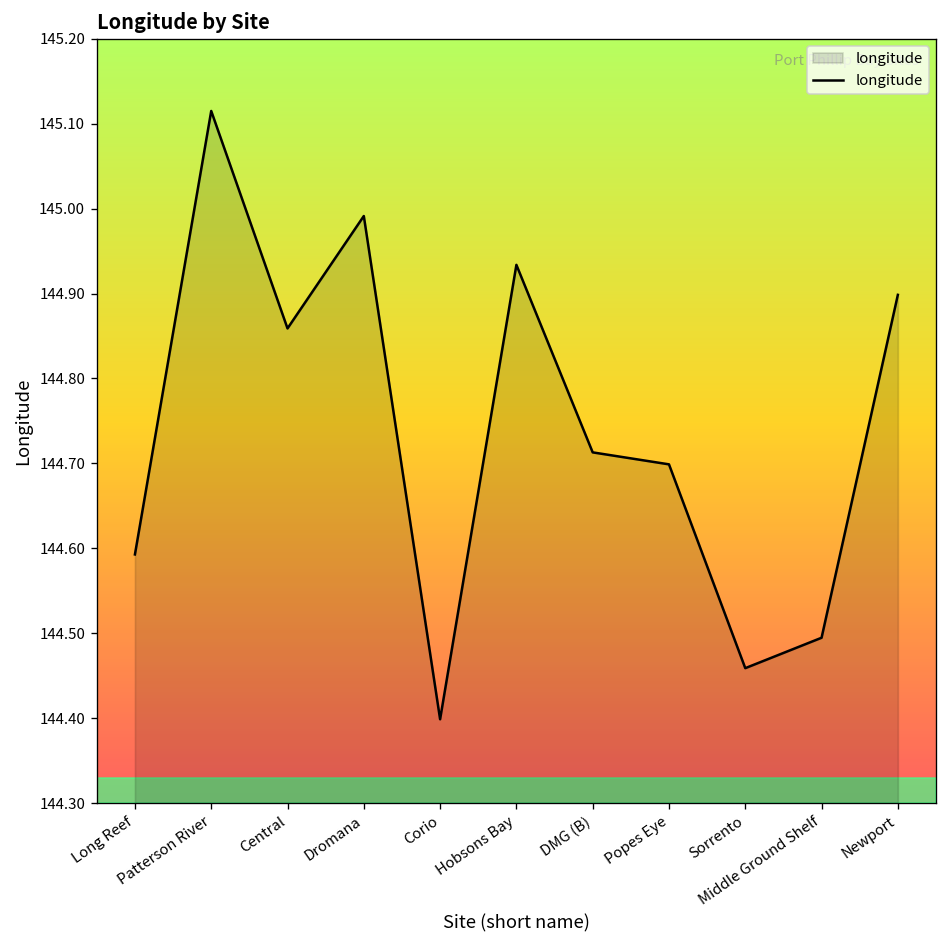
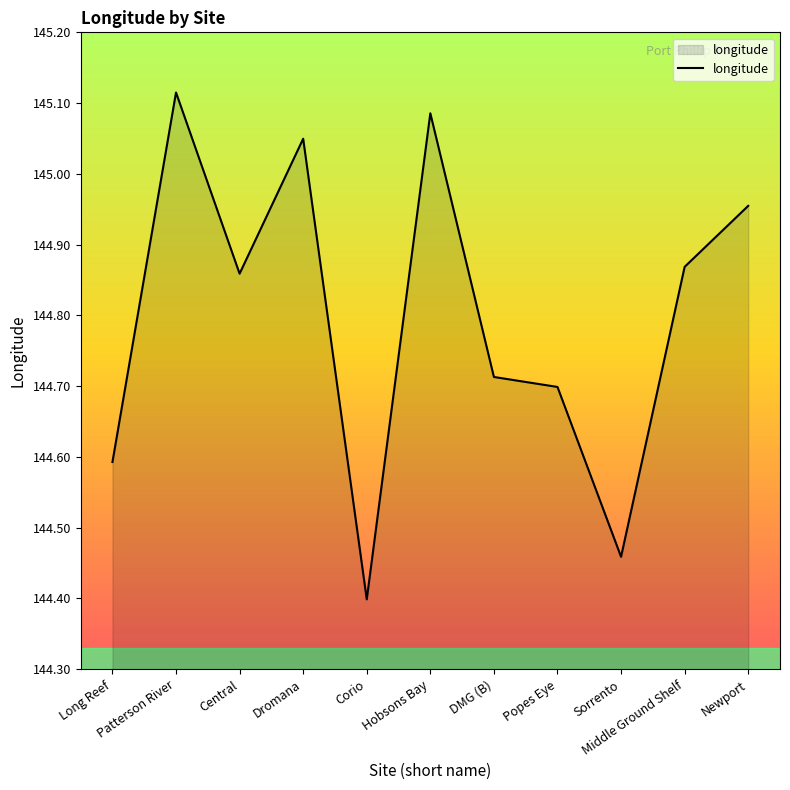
  {
    "Long Reef": 144.59,
    "Patterson River": 145.12,
    "Central": 144.86,
-   "Dromana": 144.99,
+   "Dromana": 145.05,
    "Corio": 144.40,
-   "Hobsons Bay": 144.93,
+   "Hobsons Bay": 145.09,
    "DMG (B)": 144.71,
    "Popes Eye": 144.70,
    "Sorrento": 144.46,
-   "Middle Ground Shelf": 144.49,
-   "Newport": 144.90
+   "Middle Ground Shelf": 144.87,
+   "Newport": 144.95
  }
